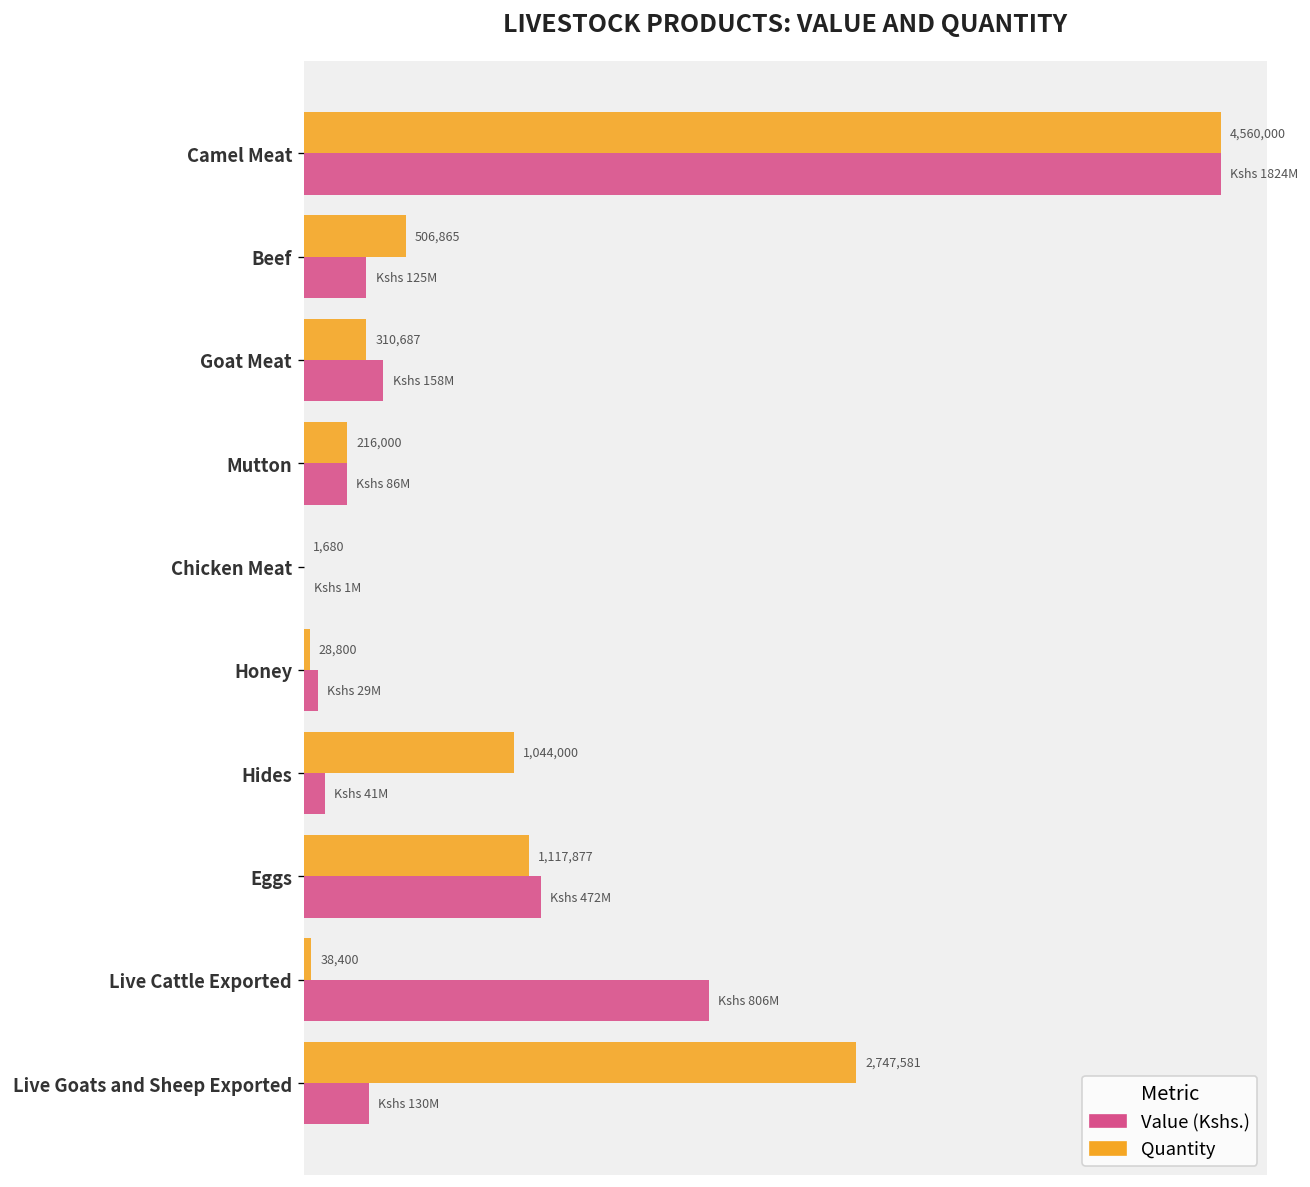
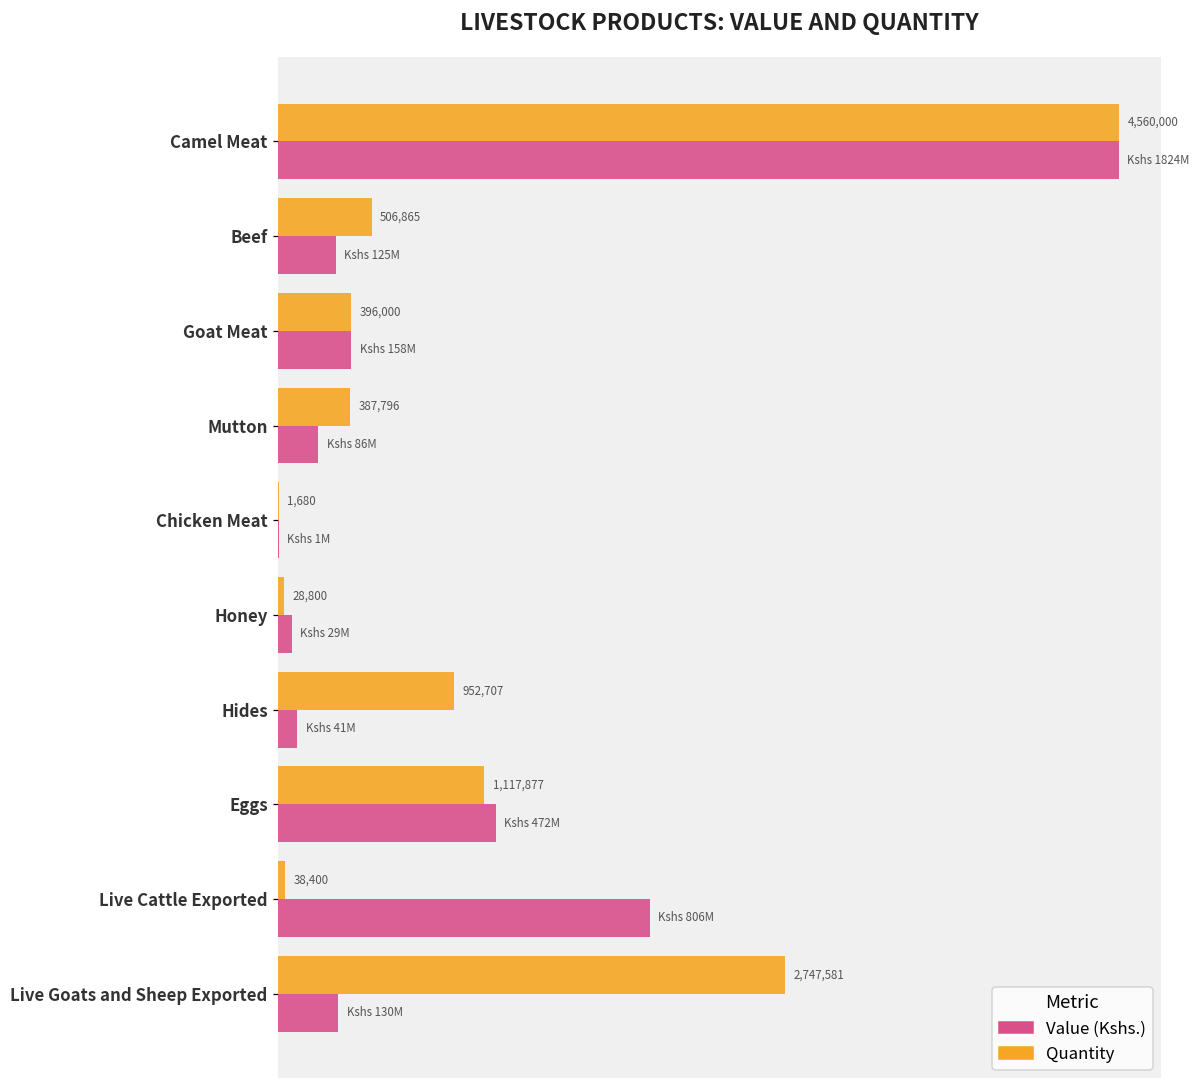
  {
    "Quantity": {
      "Camel Meat": "4,560,000",
      "Beef": "506,865",
-     "Goat Meat": "310,687",
-     "Mutton": "216,000",
+     "Goat Meat": "396,000",
+     "Mutton": "387,796",
      "Chicken Meat": "1,680",
      "Honey": "28,800",
-     "Hides": "1,044,000",
+     "Hides": "952,707",
      "Eggs": "1,117,877",
      "Live Cattle Exported": "38,400",
      "Live Goats and Sheep Exported": "2,747,581"
    }
  }
